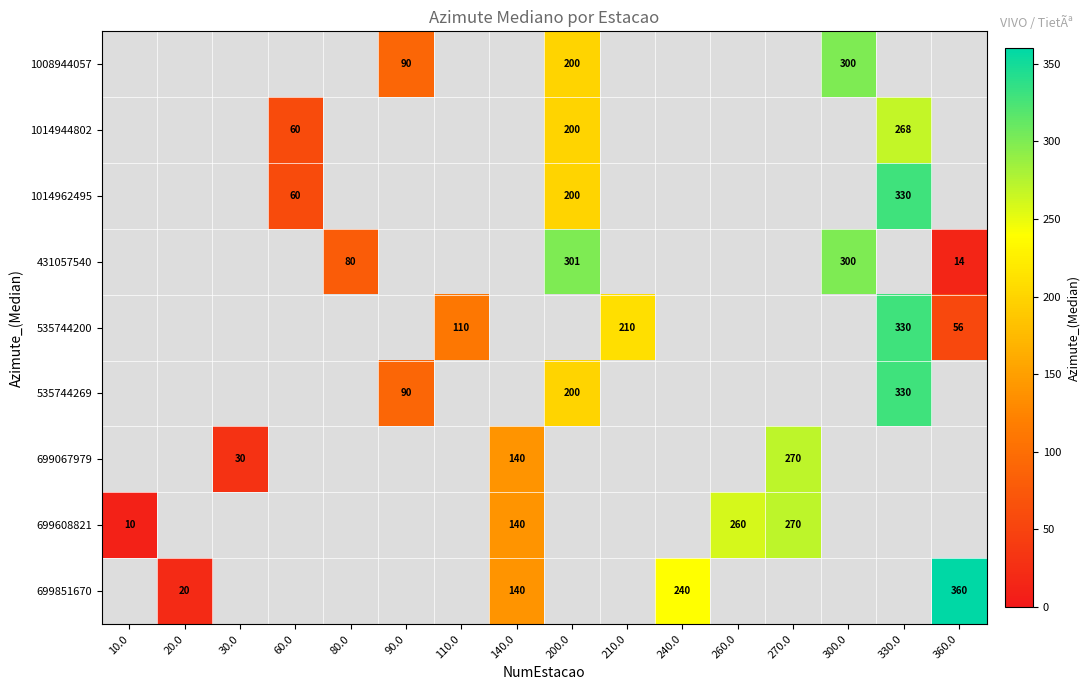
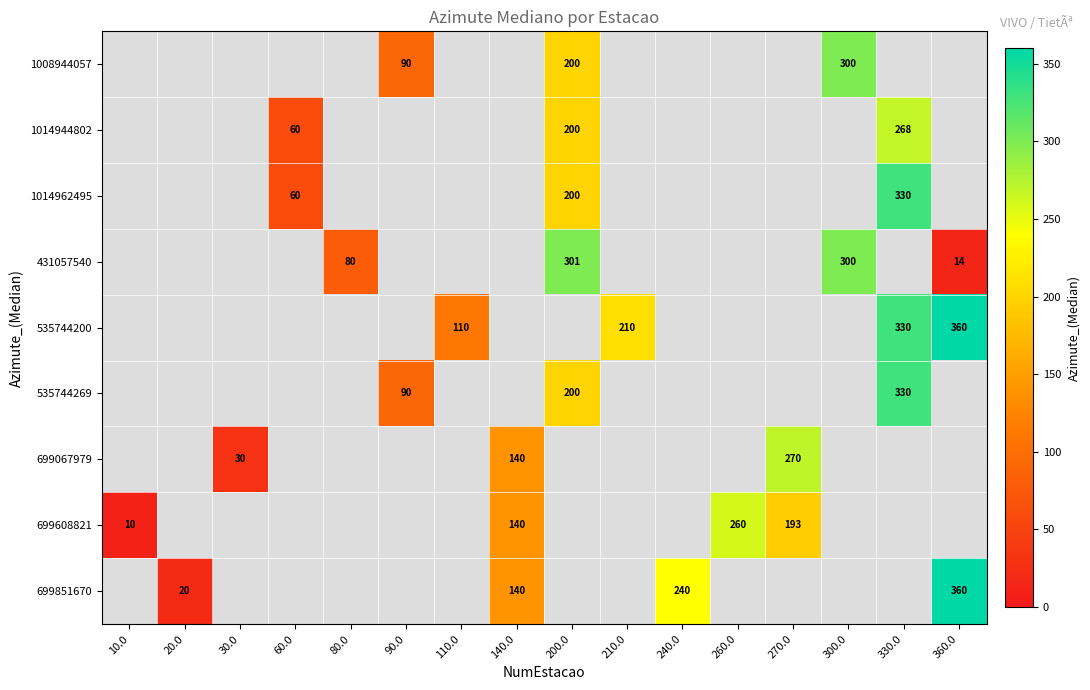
  {
    "1008944057": {
      "90.0": 90,
      "200.0": 200,
      "300.0": 300
    },
    "1014944802": {
      "60.0": 60,
      "200.0": 200,
      "330.0": 268
    },
    "1014962495": {
      "60.0": 60,
      "200.0": 200,
      "330.0": 330
    },
    "431057540": {
      "80.0": 80,
      "200.0": 301,
      "300.0": 300,
      "360.0": 14
    },
    "535744200": {
      "110.0": 110,
      "210.0": 210,
      "330.0": 330,
-     "360.0": 56
+     "360.0": 360
    },
    "535744269": {
      "90.0": 90,
      "200.0": 200,
      "330.0": 330
    },
    "699067979": {
      "30.0": 30,
      "140.0": 140,
      "270.0": 270
    },
    "699608821": {
      "10.0": 10,
      "140.0": 140,
      "260.0": 260,
-     "270.0": 270
+     "270.0": 193
    },
    "699851670": {
      "20.0": 20,
      "140.0": 140,
      "240.0": 240,
      "360.0": 360
    }
  }
